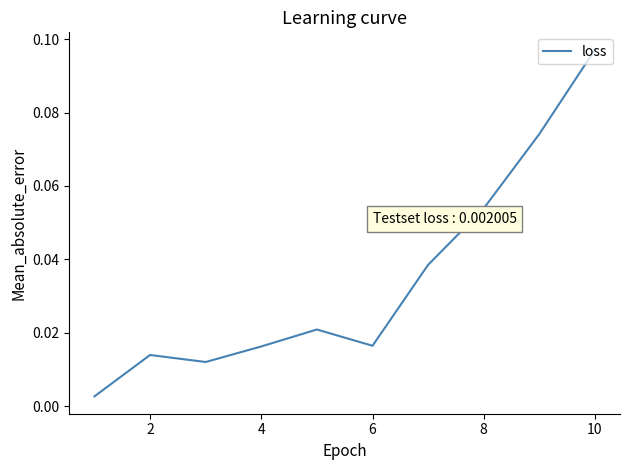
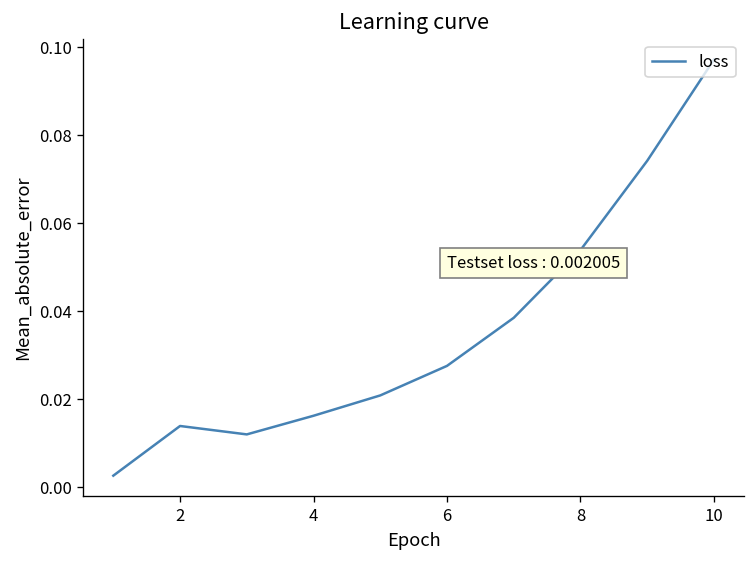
  {
    "2": 0.014,
    "4": 0.016,
-   "6": 0.016
+   "6": 0.028
  }
